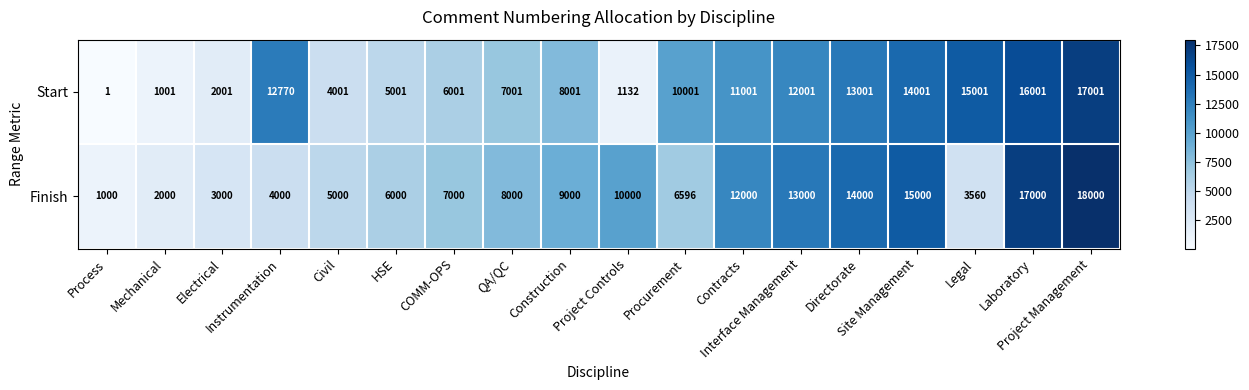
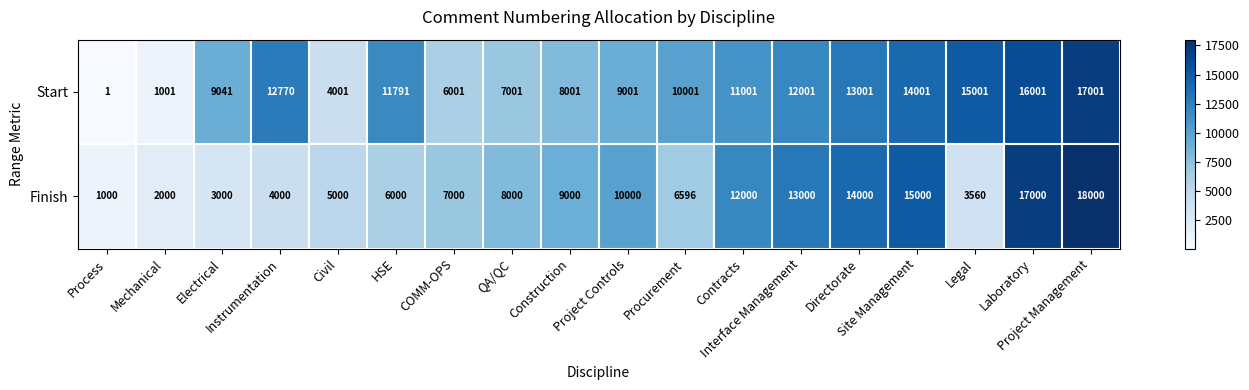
  {
    "Start": {
      "Process": 1,
      "Mechanical": 1001,
-     "Electrical": 2001,
+     "Electrical": 9041,
      "Instrumentation": 12770,
      "Civil": 4001,
-     "HSE": 5001,
+     "HSE": 11791,
      "COMM-OPS": 6001,
      "QA/QC": 7001,
      "Construction": 8001,
-     "Project Controls": 1132,
+     "Project Controls": 9001,
      "Procurement": 10001,
      "Contracts": 11001,
      "Interface Management": 12001,
      "Directorate": 13001,
      "Site Management": 14001,
      "Legal": 15001,
      "Laboratory": 16001,
      "Project Management": 17001
    },
    "Finish": {
      "Process": 1000,
      "Mechanical": 2000,
      "Electrical": 3000,
      "Instrumentation": 4000,
      "Civil": 5000,
      "HSE": 6000,
      "COMM-OPS": 7000,
      "QA/QC": 8000,
      "Construction": 9000,
      "Project Controls": 10000,
      "Procurement": 6596,
      "Contracts": 12000,
      "Interface Management": 13000,
      "Directorate": 14000,
      "Site Management": 15000,
      "Legal": 3560,
      "Laboratory": 17000,
      "Project Management": 18000
    }
  }
